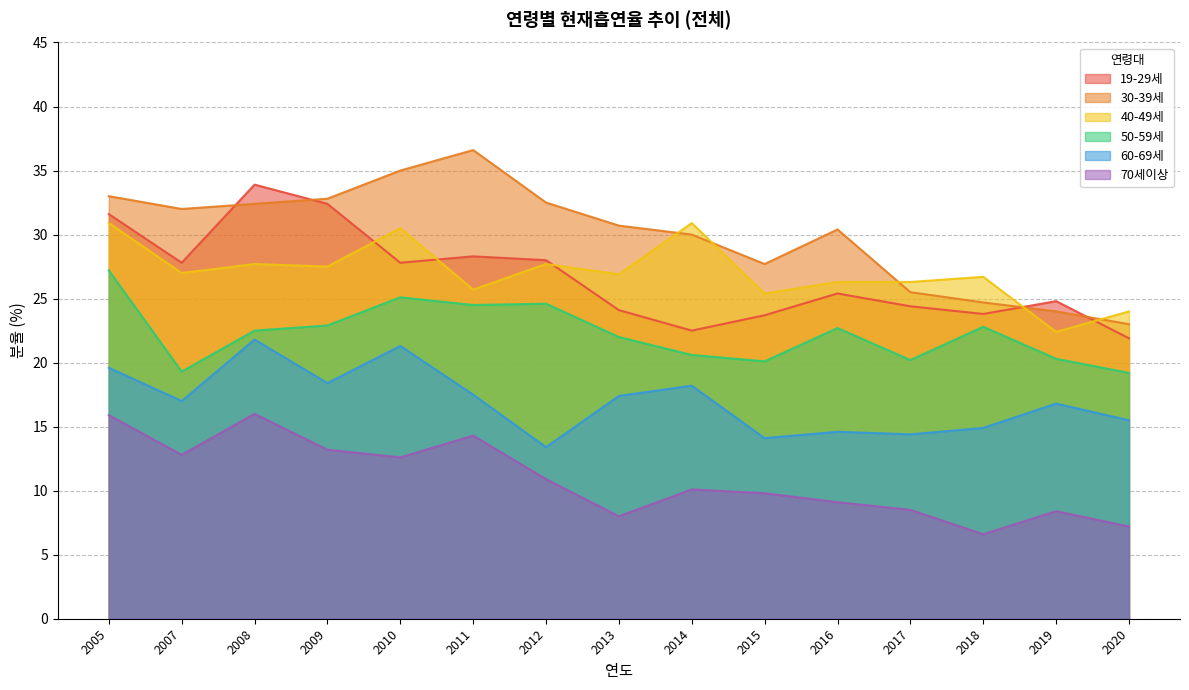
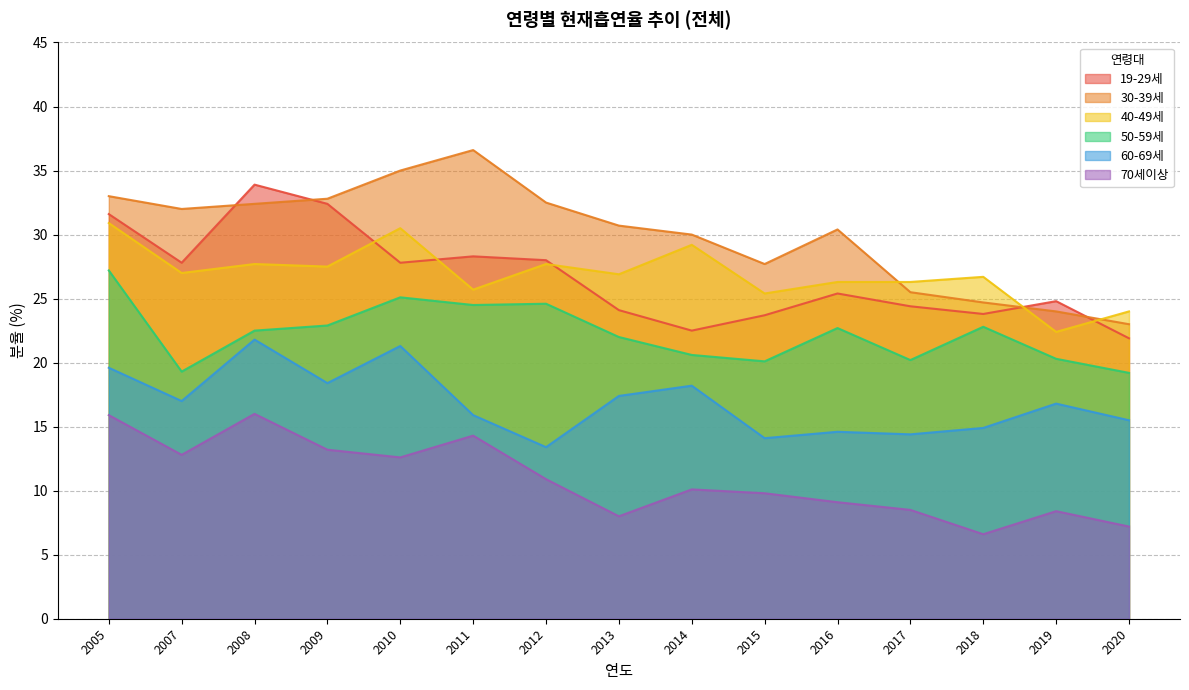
  {
    "40-49세": {
      "2005": 30.9,
      "2007": 27.0,
      "2008": 27.7,
      "2009": 27.5,
      "2010": 30.5,
      "2011": 25.7,
      "2012": 27.7,
      "2013": 26.9,
-     "2014": 30.9,
+     "2014": 29.2,
      "2015": 25.4,
      "2016": 26.3,
      "2017": 26.3,
      "2018": 26.7,
      "2019": 22.4,
      "2020": 24.0
    },
    "50-59세": {
      "2005": 27.2,
      "2007": 19.3,
      "2008": 22.5,
      "2009": 22.9,
      "2010": 25.1,
      "2011": 24.5,
      "2012": 24.6,
      "2013": 22.0,
      "2014": 20.6,
      "2015": 20.1,
      "2016": 22.7,
      "2017": 20.2,
      "2018": 22.8,
      "2019": 20.3,
      "2020": 19.2
    },
    "60-69세": {
      "2005": 19.6,
      "2007": 17.0,
      "2008": 21.8,
      "2009": 18.4,
      "2010": 21.3,
-     "2011": 17.5,
+     "2011": 15.9,
      "2012": 13.4,
      "2013": 17.4,
      "2014": 18.2,
      "2015": 14.1,
      "2016": 14.6,
      "2017": 14.4,
      "2018": 14.9,
      "2019": 16.8,
      "2020": 15.5
    },
    "70세이상": {
      "2005": 15.9,
      "2007": 12.8,
      "2008": 16.0,
      "2009": 13.2,
      "2010": 12.6,
      "2011": 14.3,
      "2012": 10.9,
      "2013": 8.0,
      "2014": 10.1,
      "2015": 9.8,
      "2016": 9.1,
      "2017": 8.5,
      "2018": 6.6,
      "2019": 8.4,
      "2020": 7.2
    }
  }
